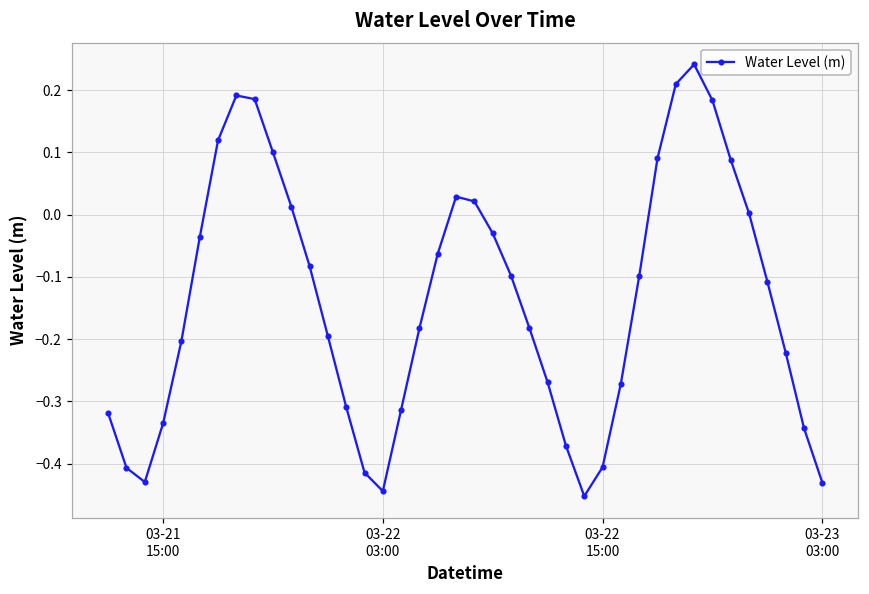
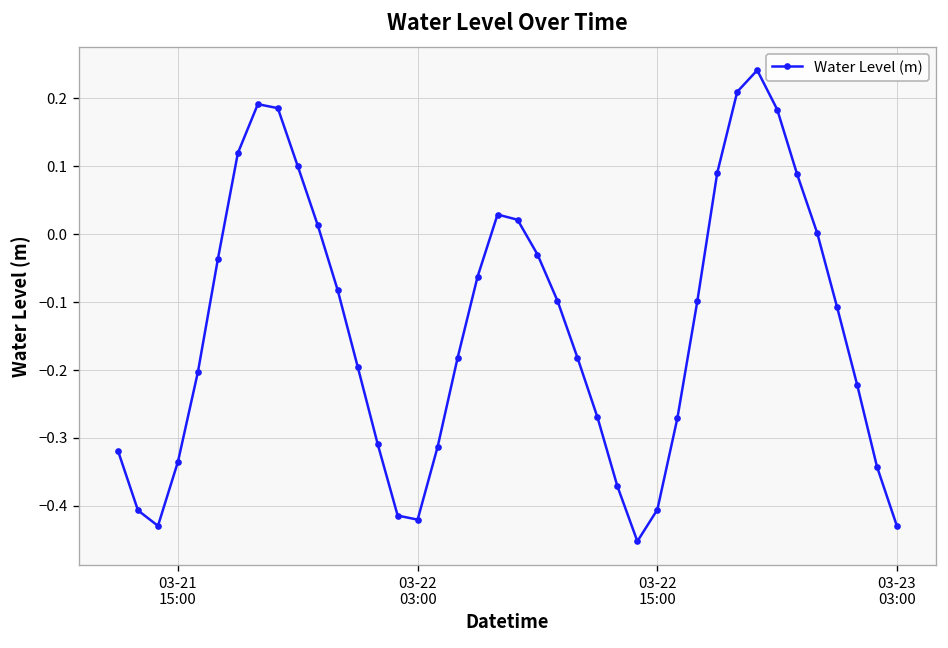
  {
    "03-21 15:00": -0.33,
-   "03-22 03:00": -0.44,
+   "03-22 03:00": -0.42,
    "03-22 15:00": -0.41,
    "03-23 03:00": -0.43
  }
